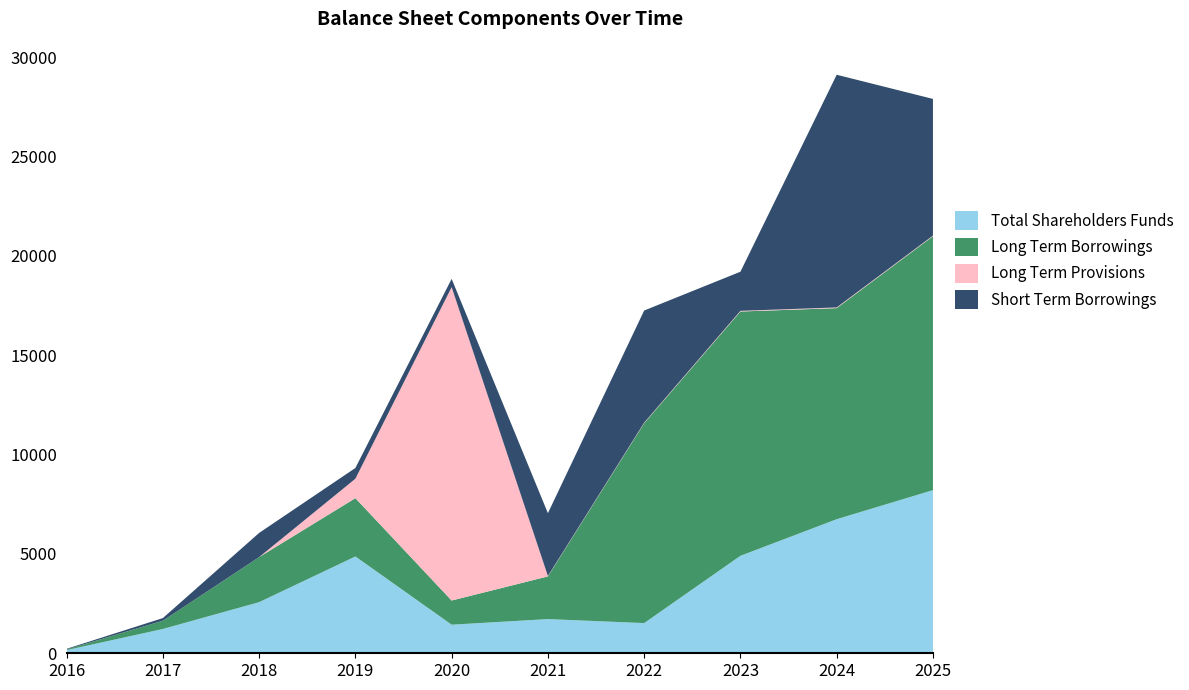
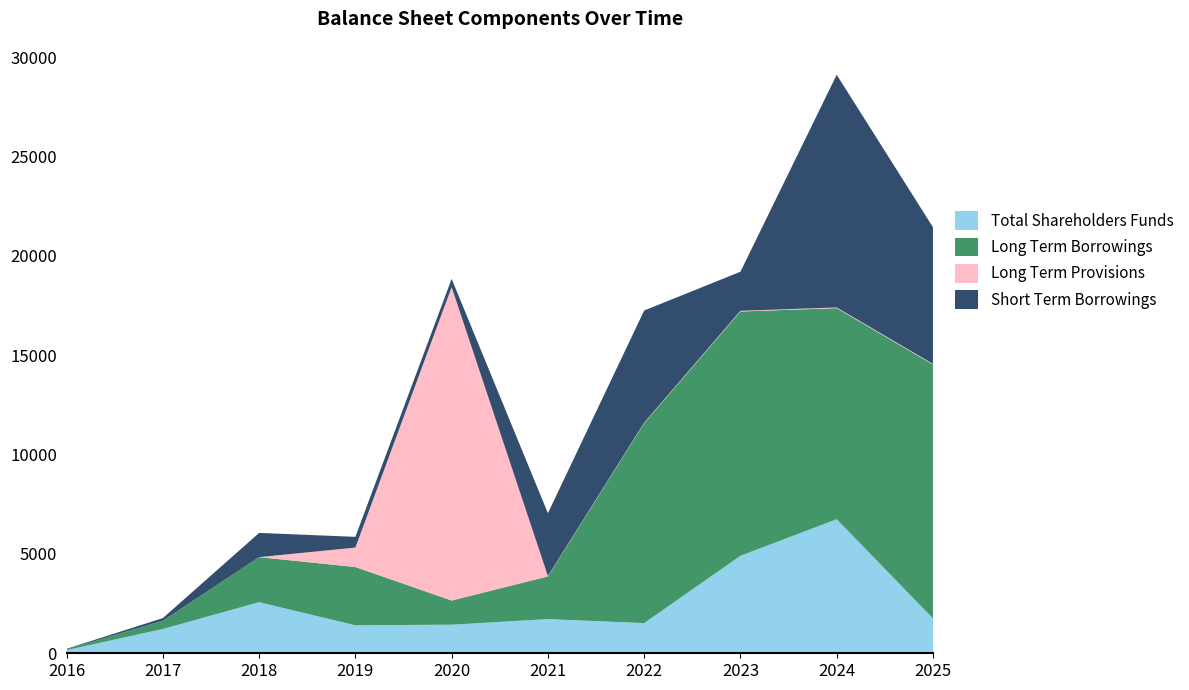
  {
    "Total Shareholders Funds": {
      "2017": 1200,
      "2018": 2600,
-     "2019": 4900,
+     "2019": 1400,
      "2020": 1400,
      "2021": 1700,
      "2022": 1500,
      "2023": 4900,
      "2024": 6700,
-     "2025": 8200
+     "2025": 1800
    },
    "Long Term Borrowings": {
      "2019": 2900,
      "2020": 1200
    },
    "Long Term Provisions": {
      "2019": 1000,
      "2020": 15800
    },
    "Short Term Borrowings": {
      "2017": 100,
      "2018": 1200,
      "2019": 500,
      "2020": 400,
      "2021": 3200,
      "2022": 5600,
      "2023": 2000,
      "2024": 11700,
      "2025": 6900
    }
  }
